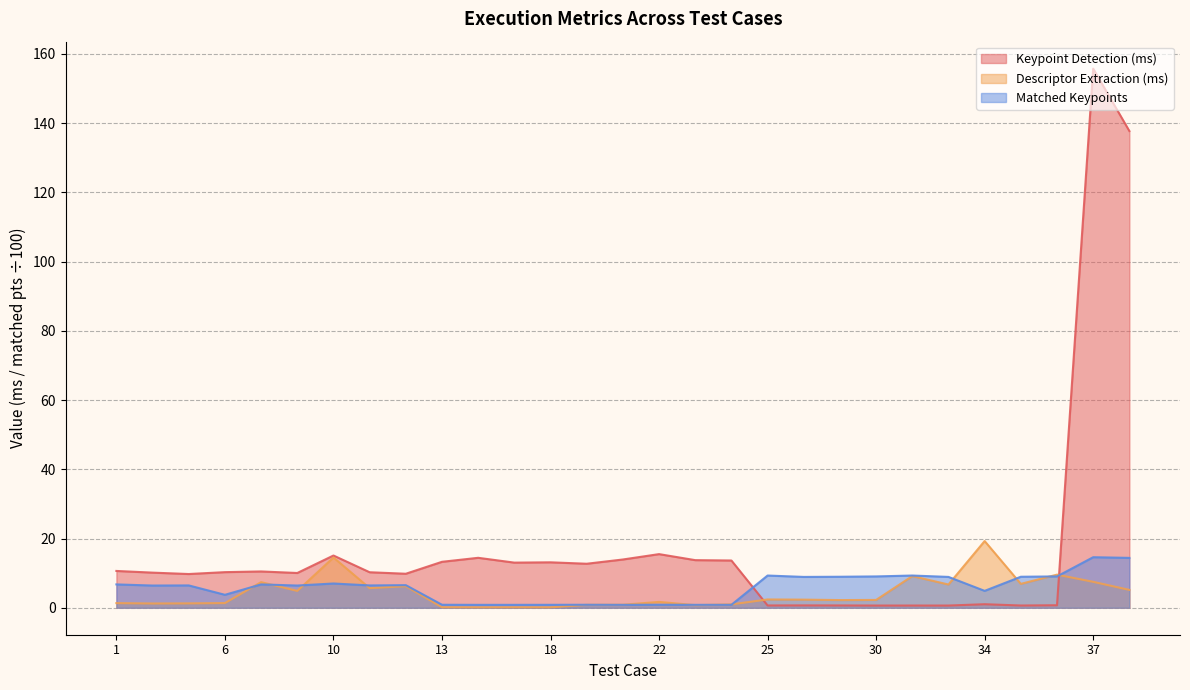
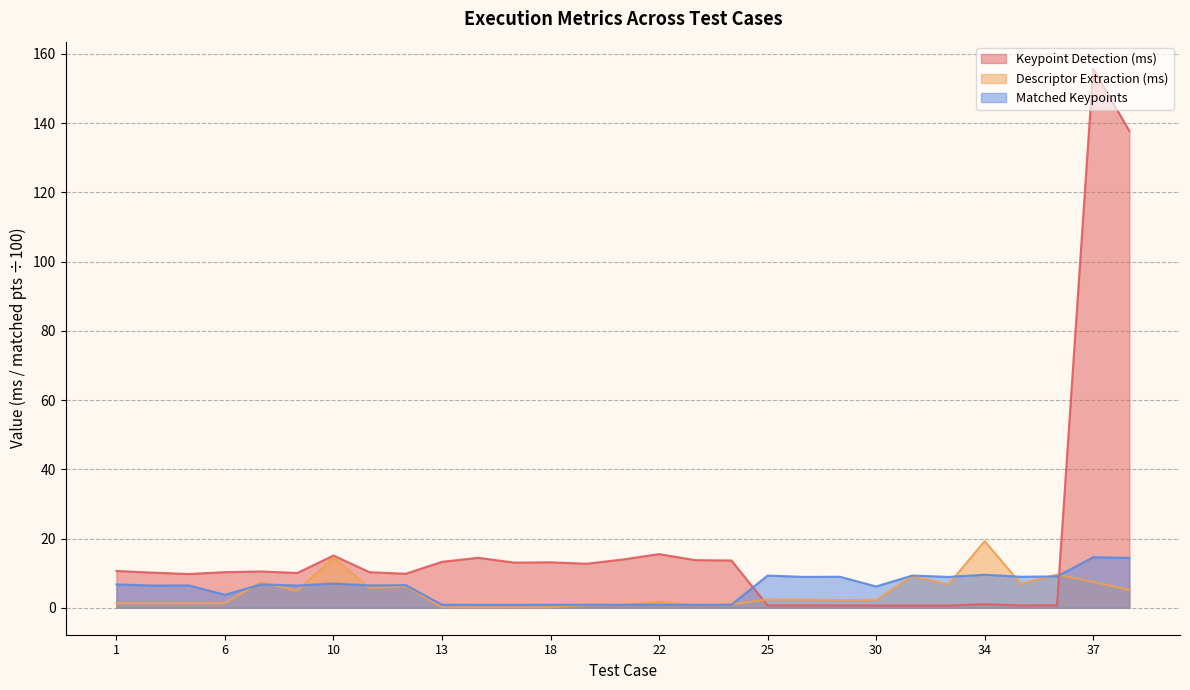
  {
    "Matched Keypoints": {
      "6": 4,
-     "30": 9,
-     "34": 5,
+     "30": 6,
+     "34": 10,
      "37": 15
    }
  }
